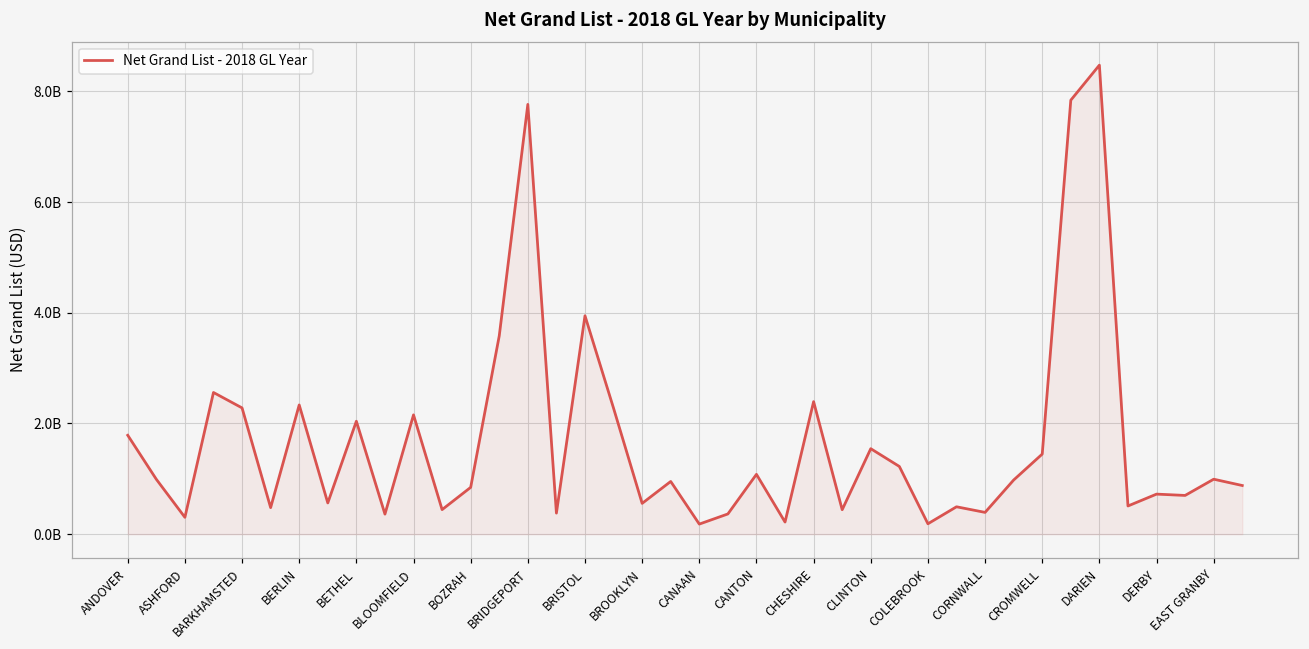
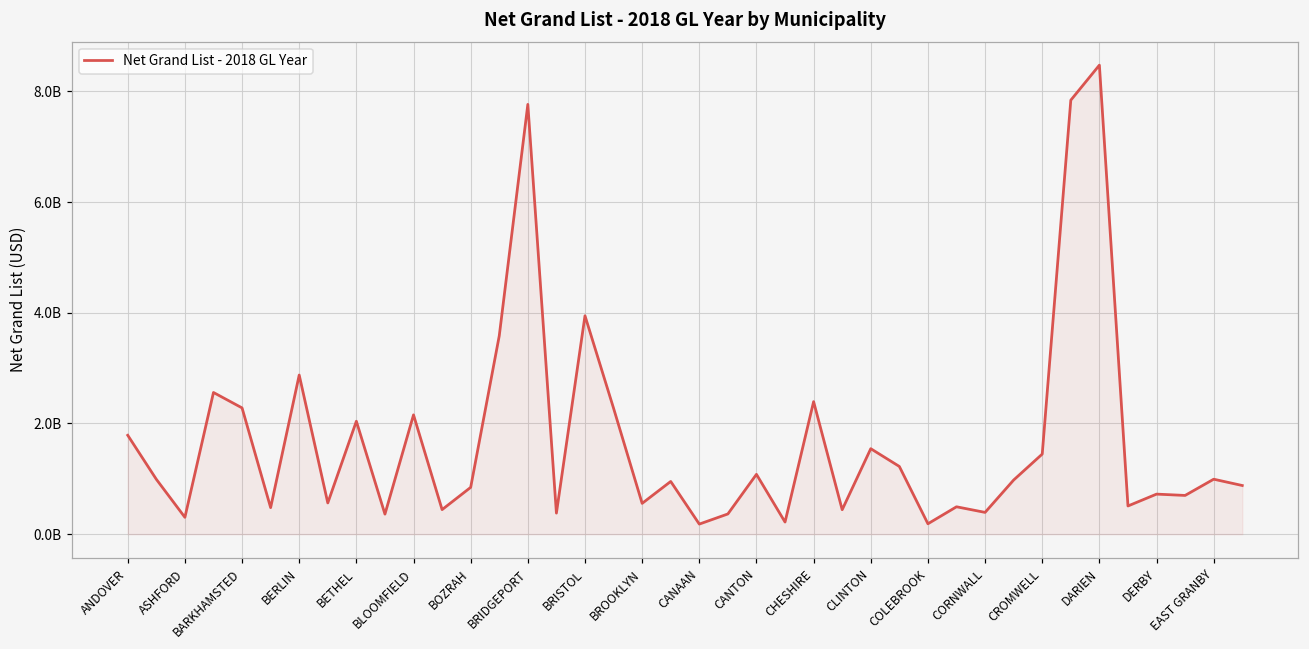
  {
    "ANDOVER": 1800000000,
    "ASHFORD": 300000000,
    "BARKHAMSTED": 2300000000,
-   "BERLIN": 2300000000,
+   "BERLIN": 2900000000,
    "BETHEL": 2000000000,
    "BLOOMFIELD": 2200000000,
    "BOZRAH": 800000000,
    "BRIDGEPORT": 7800000000,
    "BRISTOL": 3900000000,
    "BROOKLYN": 600000000,
    "CANAAN": 200000000,
    "CANTON": 1100000000,
    "CHESHIRE": 2400000000,
    "CLINTON": 1500000000,
    "COLEBROOK": 200000000,
    "CORNWALL": 400000000,
    "CROMWELL": 1400000000,
    "DARIEN": 8500000000,
    "DERBY": 700000000,
    "EAST GRANBY": 1000000000
  }
